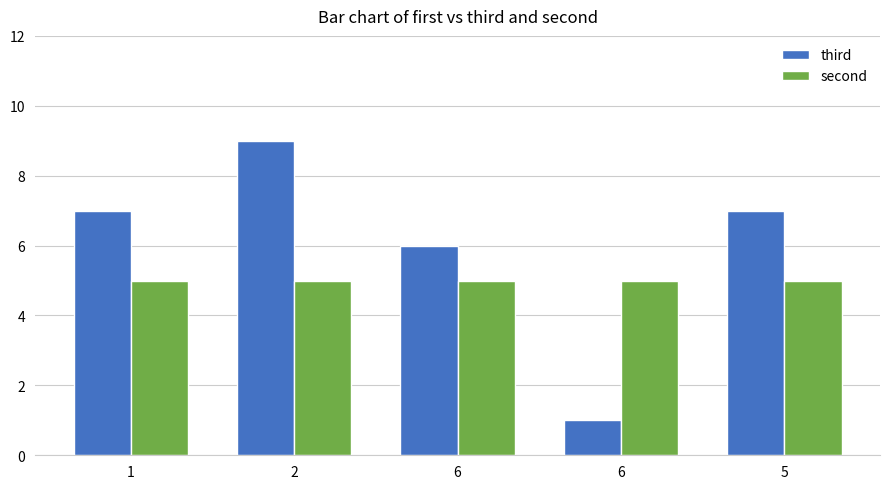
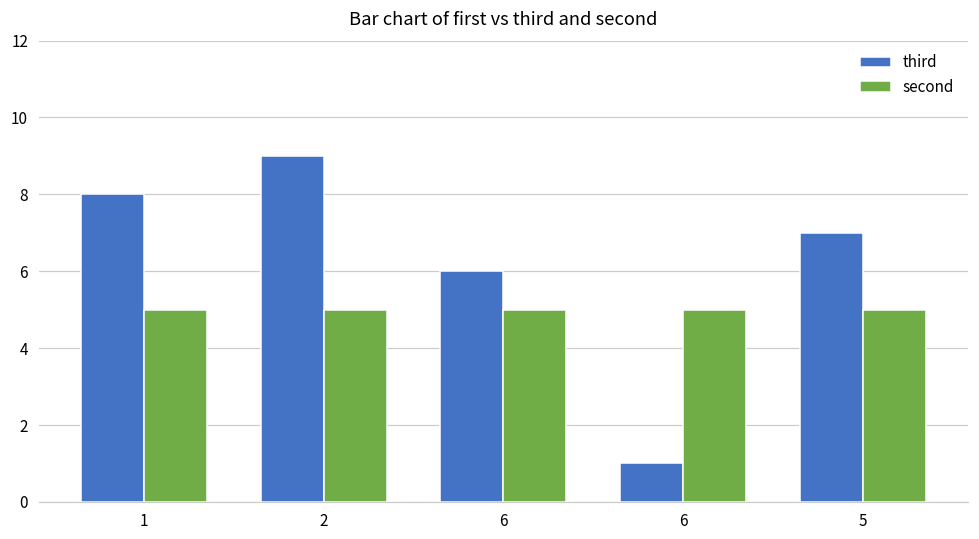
  {
    "third": {
-     "1": 7,
+     "1": 8,
      "2": 9,
      "5": 7
    },
    "second": {
      "1": 5,
      "2": 5,
      "5": 5
    }
  }
